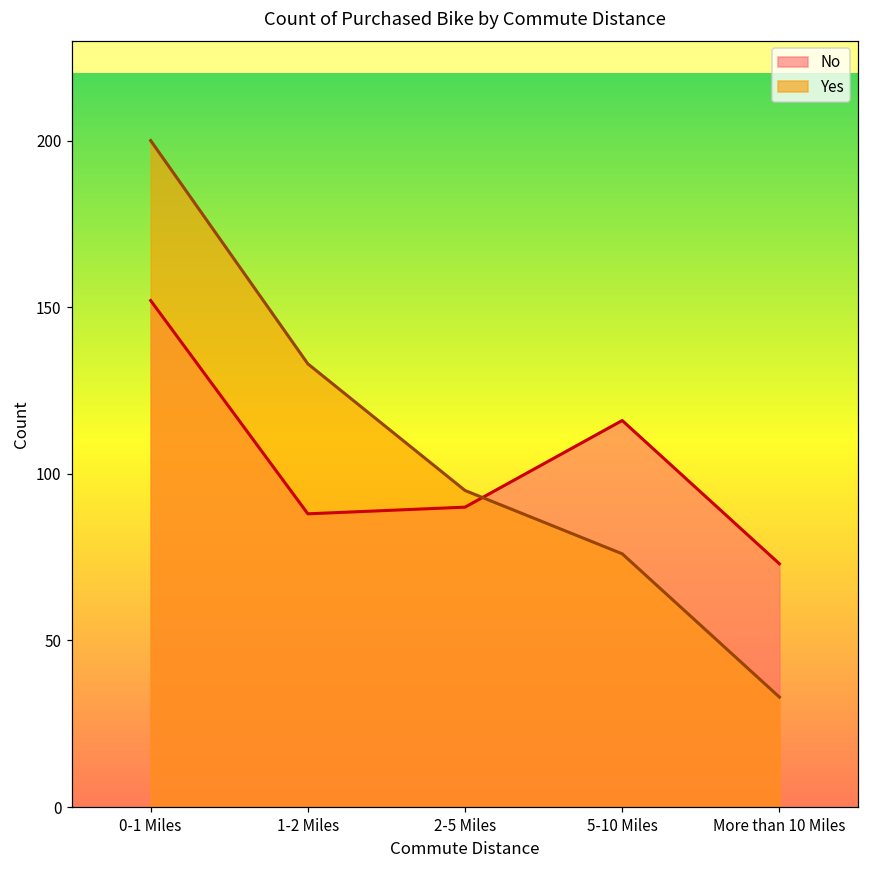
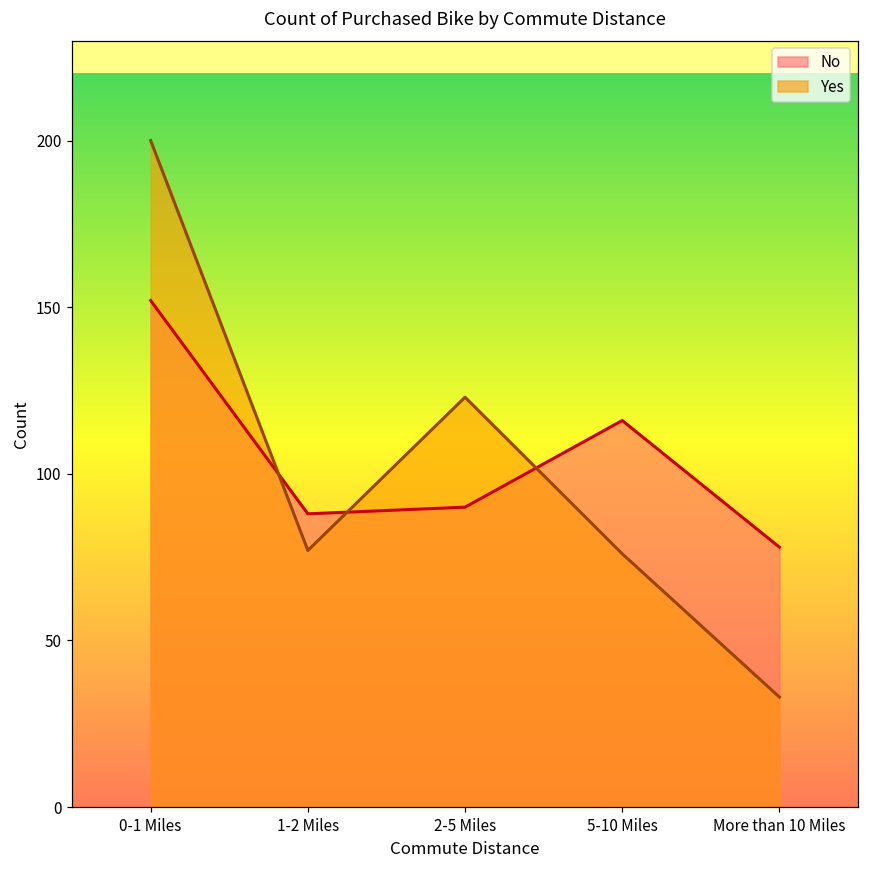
  {
    "No": {
      "0-1 Miles": 152,
      "1-2 Miles": 88,
      "2-5 Miles": 90,
      "5-10 Miles": 116,
-     "More than 10 Miles": 73
+     "More than 10 Miles": 78
    },
    "Yes": {
      "0-1 Miles": 200,
-     "1-2 Miles": 133,
-     "2-5 Miles": 95,
+     "1-2 Miles": 77,
+     "2-5 Miles": 123,
      "5-10 Miles": 76,
      "More than 10 Miles": 33
    }
  }
